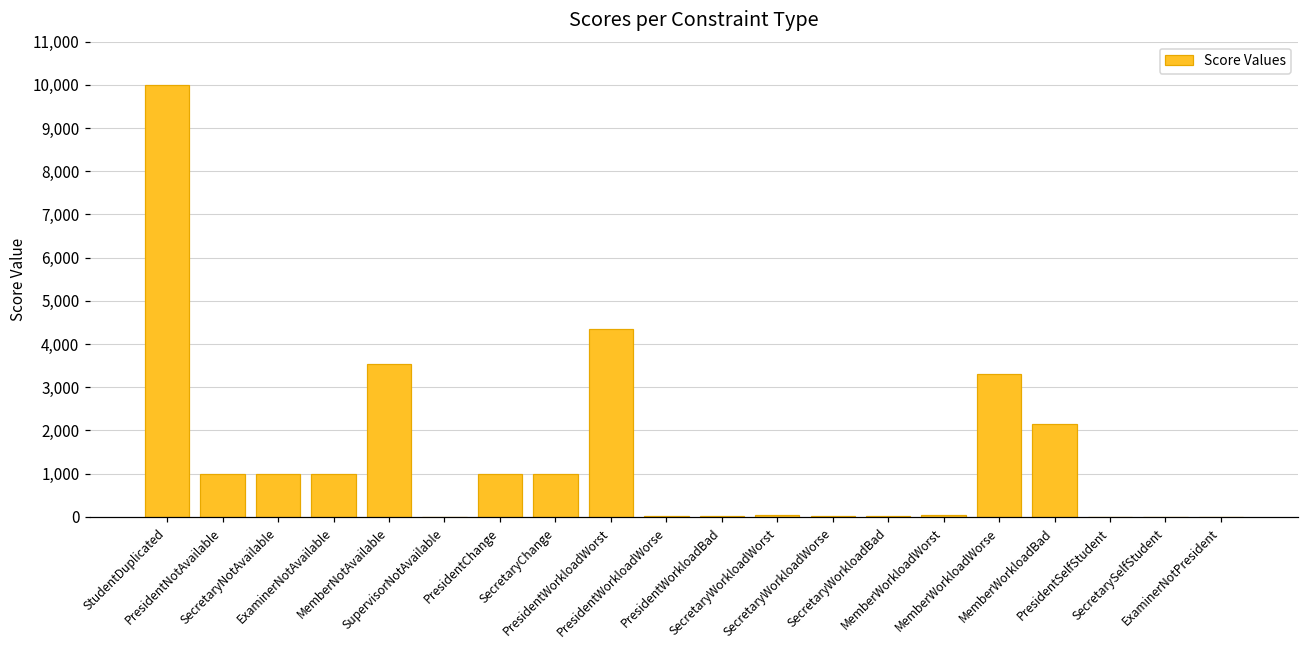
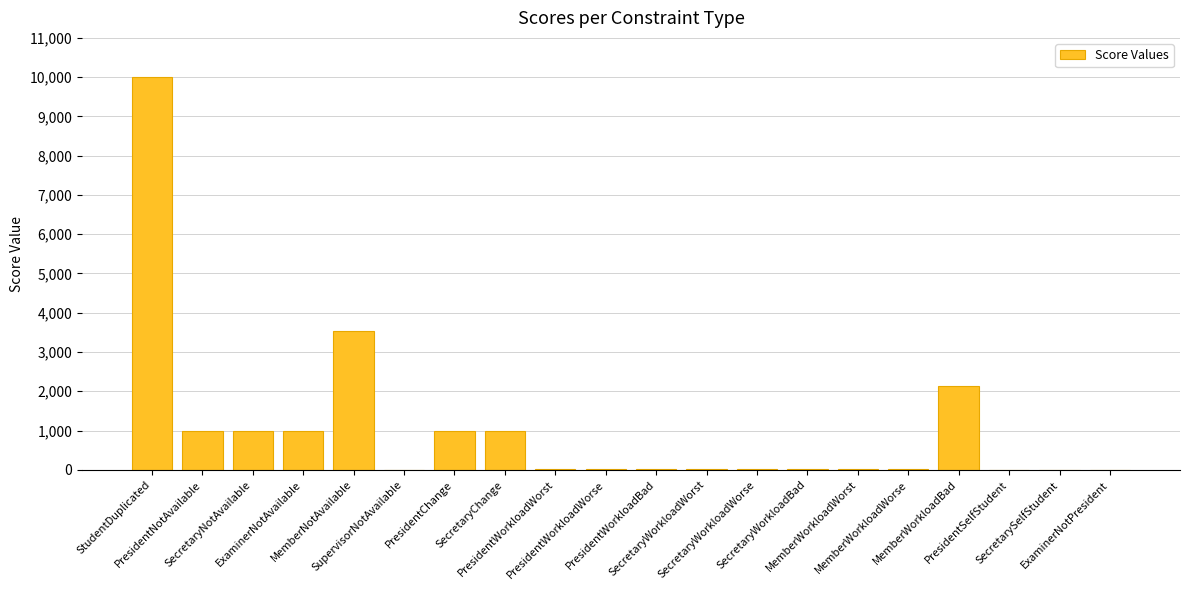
  {
    "StudentDuplicated": "10,000",
    "PresidentNotAvailable": "1,000",
    "SecretaryNotAvailable": "1,000",
    "ExaminerNotAvailable": "1,000",
    "MemberNotAvailable": "3,500",
    "PresidentChange": "1,000",
    "SecretaryChange": "1,000",
-   "PresidentWorkloadWorst": "4,400",
-   "MemberWorkloadWorse": "3,300",
+   "PresidentWorkloadWorst": "0",
+   "MemberWorkloadWorse": "0",
    "MemberWorkloadBad": "2,100"
  }
